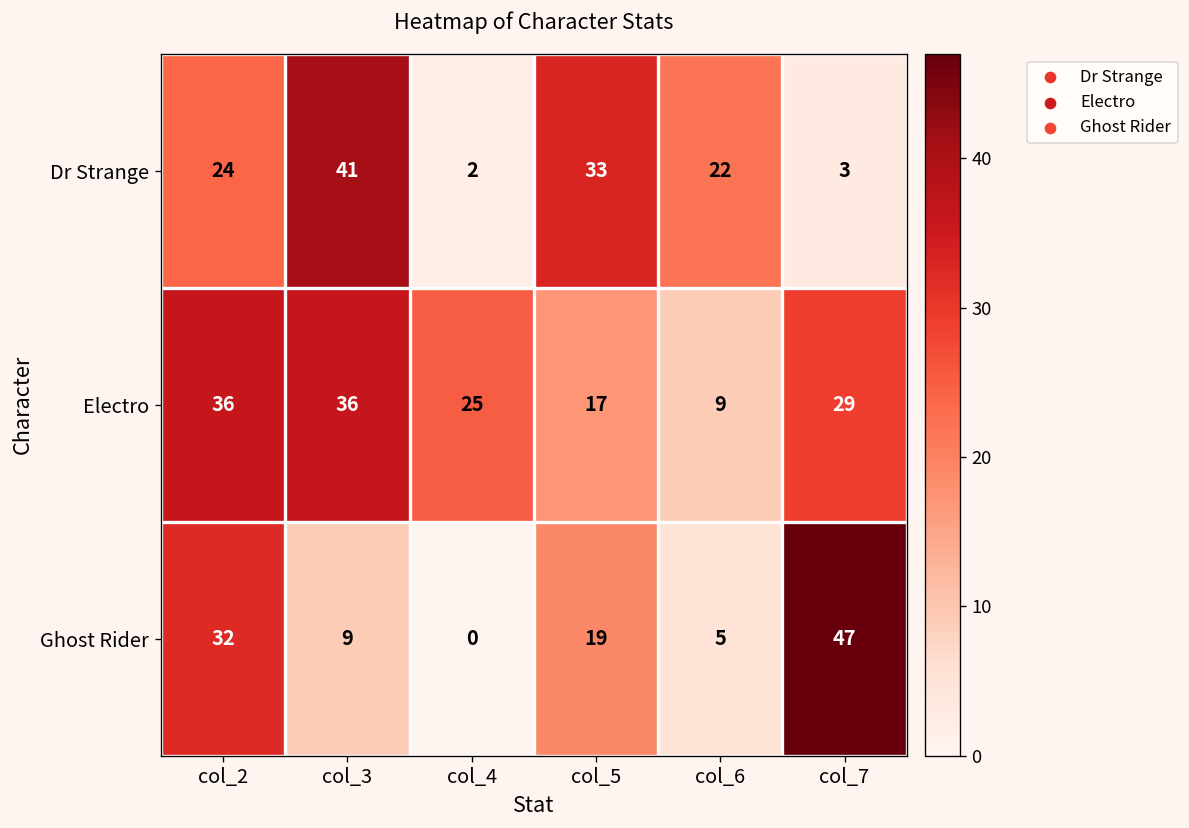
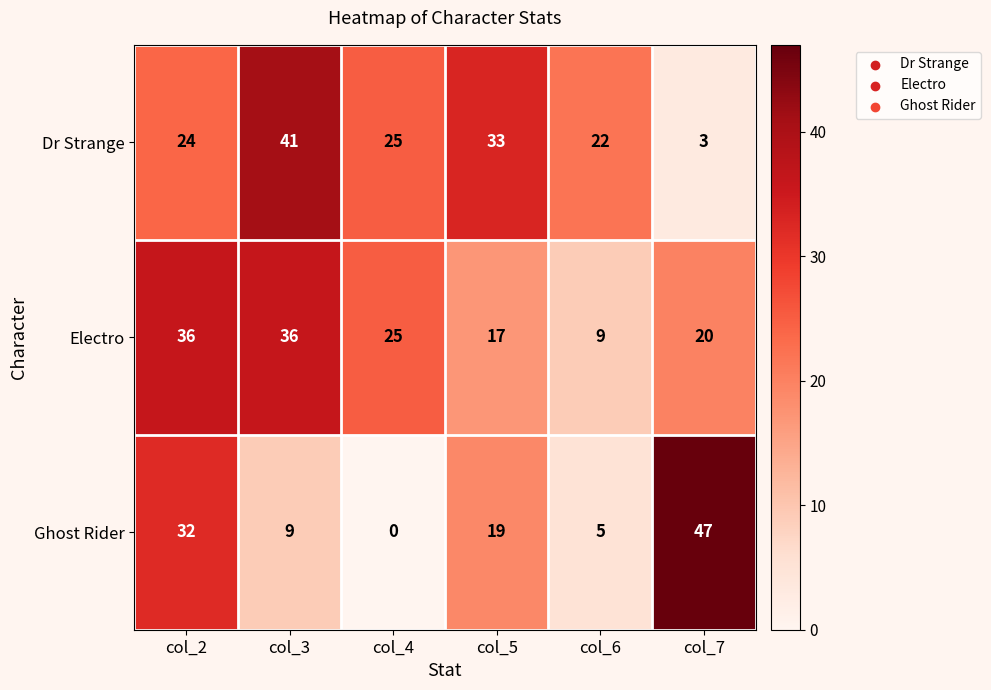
  {
    "Dr Strange": {
      "col_2": 24,
      "col_3": 41,
-     "col_4": 2,
+     "col_4": 25,
      "col_5": 33,
      "col_6": 22,
      "col_7": 3
    },
    "Electro": {
      "col_2": 36,
      "col_3": 36,
      "col_4": 25,
      "col_5": 17,
      "col_6": 9,
-     "col_7": 29
+     "col_7": 20
    },
    "Ghost Rider": {
      "col_2": 32,
      "col_3": 9,
      "col_4": 0,
      "col_5": 19,
      "col_6": 5,
      "col_7": 47
    }
  }
